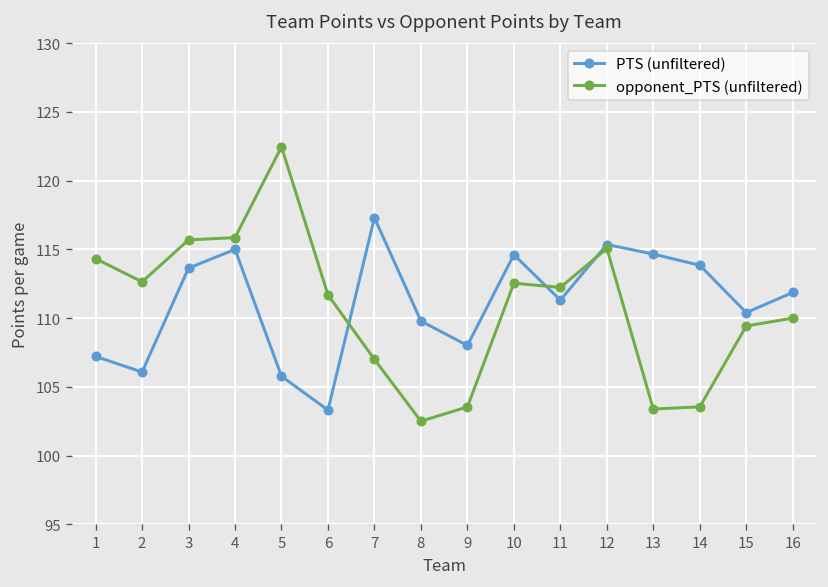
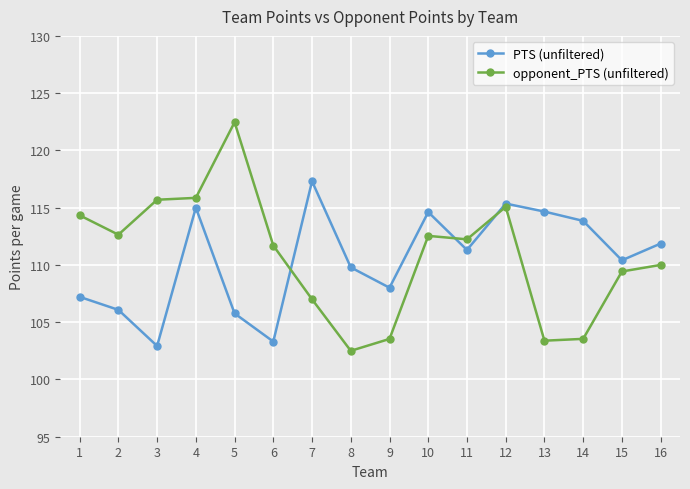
  {
    "PTS (unfiltered)": {
      "1": 107.2,
      "2": 106.1,
-     "3": 113.6,
+     "3": 102.9,
      "4": 115.0,
      "5": 105.8,
      "6": 103.3,
      "7": 117.3,
      "8": 109.8,
      "9": 108.0,
      "10": 114.6,
      "11": 111.3,
      "12": 115.4,
      "13": 114.7,
      "14": 113.8,
      "15": 110.4,
      "16": 111.9
    },
    "opponent_PTS (unfiltered)": {
      "1": 114.3,
      "2": 112.6,
      "3": 115.7,
      "4": 115.9,
      "5": 122.5,
      "6": 111.7,
      "7": 107.0,
      "8": 102.5,
      "9": 103.5,
      "10": 112.5,
      "11": 112.2,
      "12": 115.1,
      "13": 103.4,
      "14": 103.5,
      "15": 109.4,
      "16": 110.0
    }
  }
